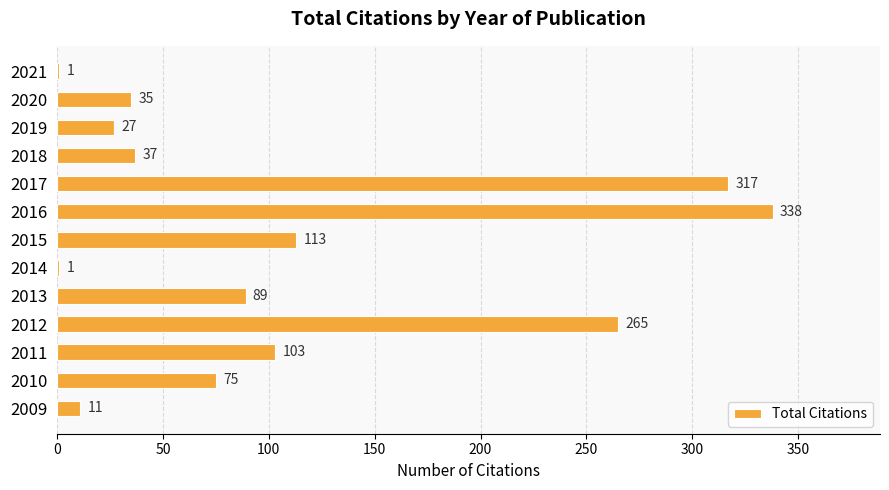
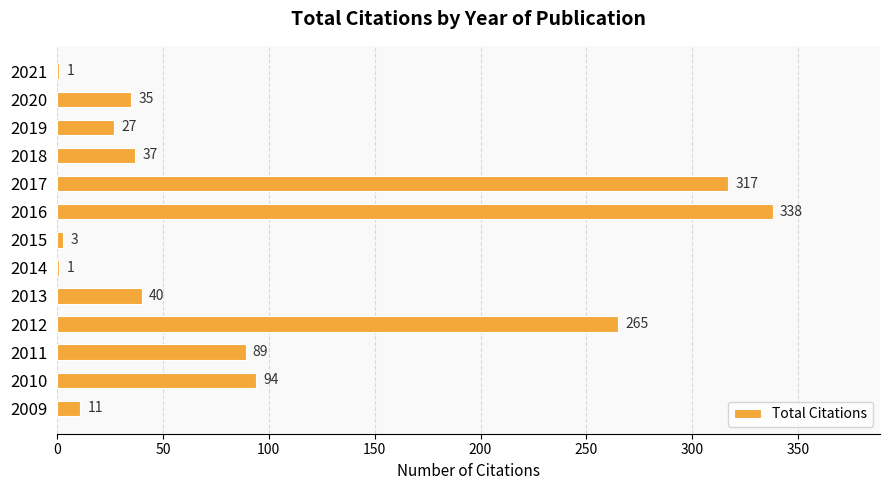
  {
    "2021": 1,
    "2020": 35,
    "2019": 27,
    "2018": 37,
    "2017": 317,
    "2016": 338,
-   "2015": 113,
+   "2015": 3,
    "2014": 1,
-   "2013": 89,
+   "2013": 40,
    "2012": 265,
-   "2011": 103,
-   "2010": 75,
+   "2011": 89,
+   "2010": 94,
    "2009": 11
  }
